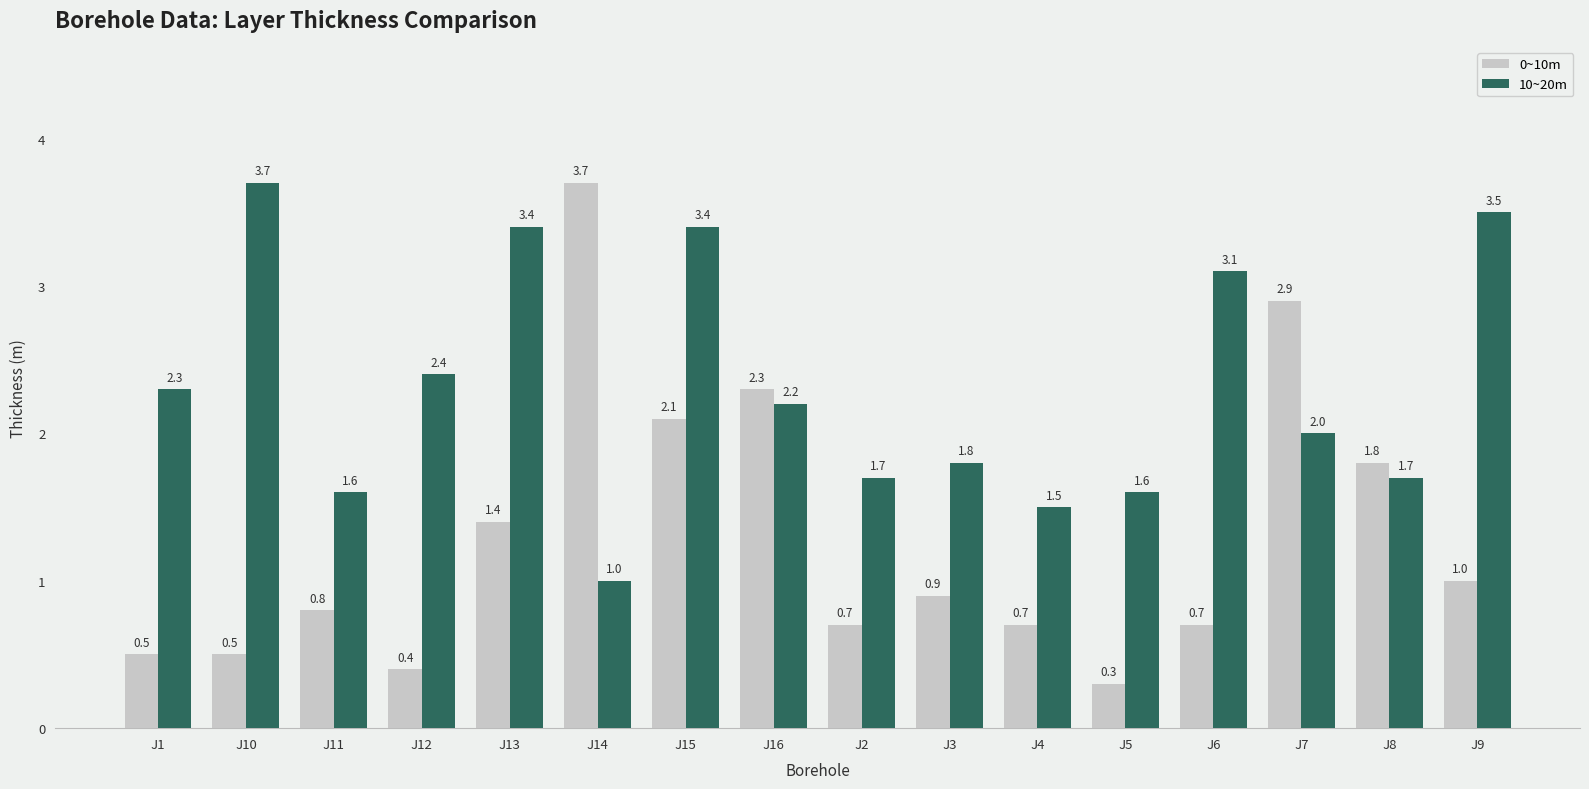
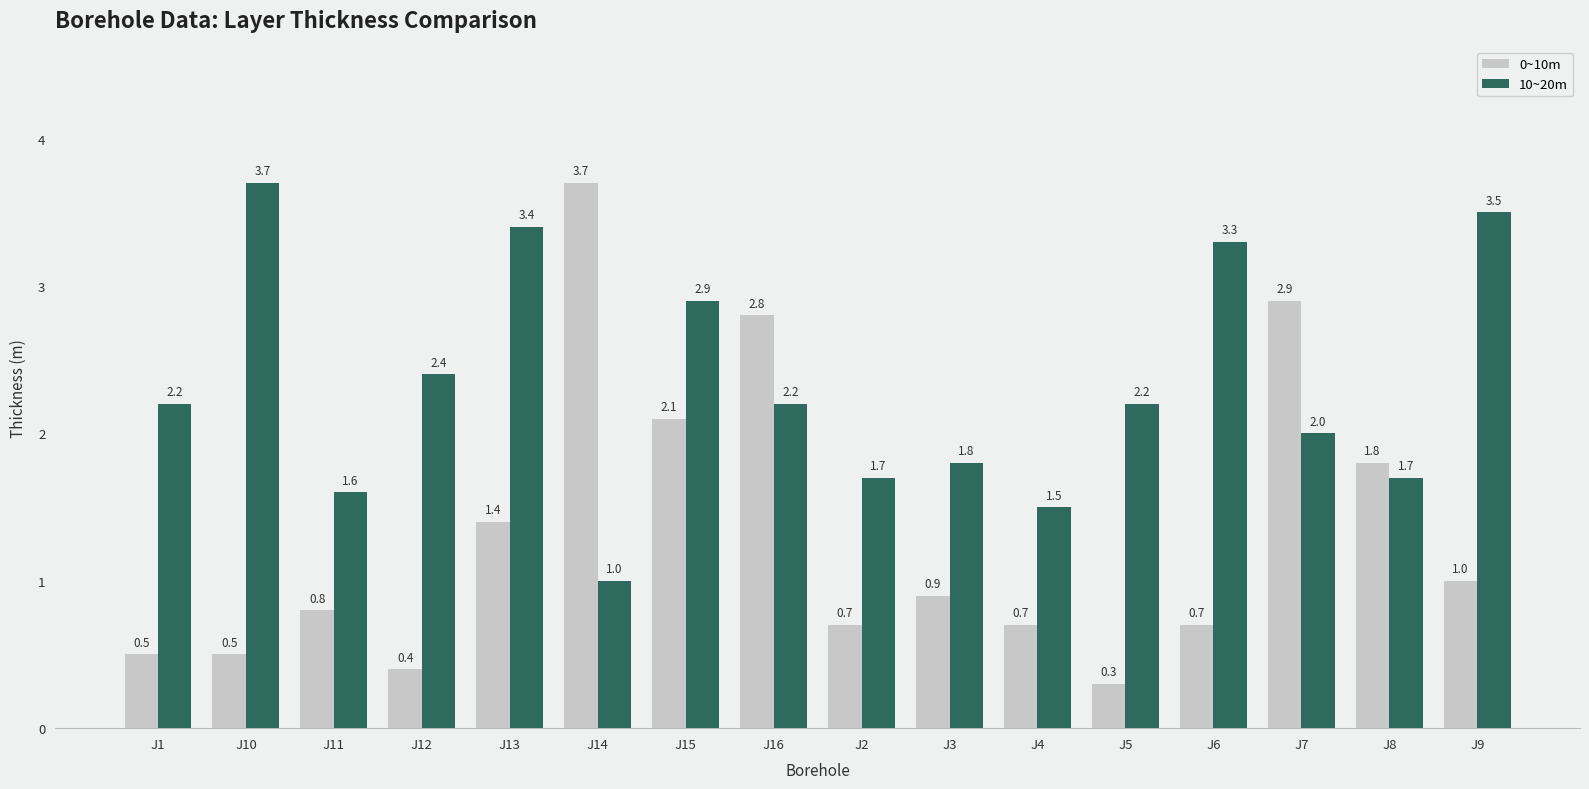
  {
    "0~10m": {
      "J1": 0.5,
      "J10": 0.5,
      "J11": 0.8,
      "J12": 0.4,
      "J13": 1.4,
      "J14": 3.7,
      "J15": 2.1,
-     "J16": 2.3,
+     "J16": 2.8,
      "J2": 0.7,
      "J3": 0.9,
      "J4": 0.7,
      "J5": 0.3,
      "J6": 0.7,
      "J7": 2.9,
      "J8": 1.8,
      "J9": 1.0
    },
    "10~20m": {
-     "J1": 2.3,
+     "J1": 2.2,
      "J10": 3.7,
      "J11": 1.6,
      "J12": 2.4,
      "J13": 3.4,
      "J14": 1.0,
-     "J15": 3.4,
+     "J15": 2.9,
      "J16": 2.2,
      "J2": 1.7,
      "J3": 1.8,
      "J4": 1.5,
-     "J5": 1.6,
-     "J6": 3.1,
+     "J5": 2.2,
+     "J6": 3.3,
      "J7": 2.0,
      "J8": 1.7,
      "J9": 3.5
    }
  }
